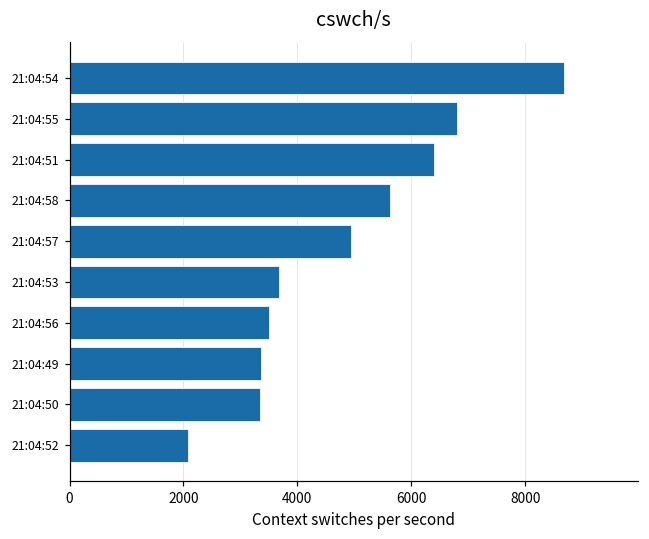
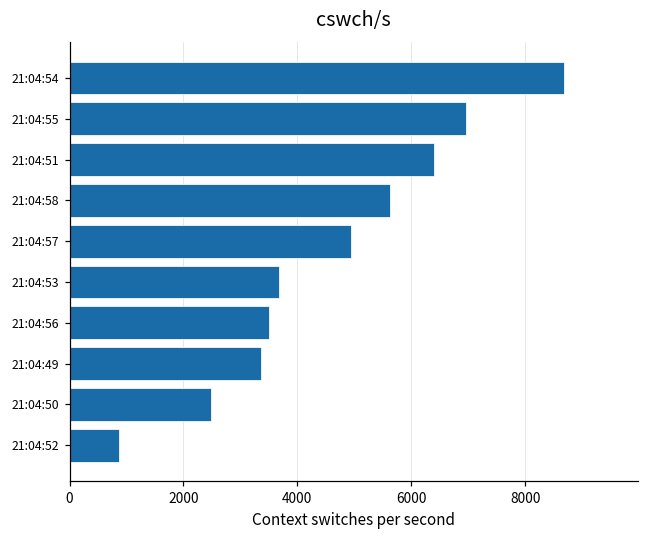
  {
    "21:04:54": 8700,
-   "21:04:55": 6800,
+   "21:04:55": 7000,
    "21:04:51": 6400,
    "21:04:58": 5600,
    "21:04:57": 4900,
    "21:04:53": 3700,
    "21:04:56": 3500,
    "21:04:49": 3400,
-   "21:04:50": 3300,
-   "21:04:52": 2100
+   "21:04:50": 2500,
+   "21:04:52": 900
  }
